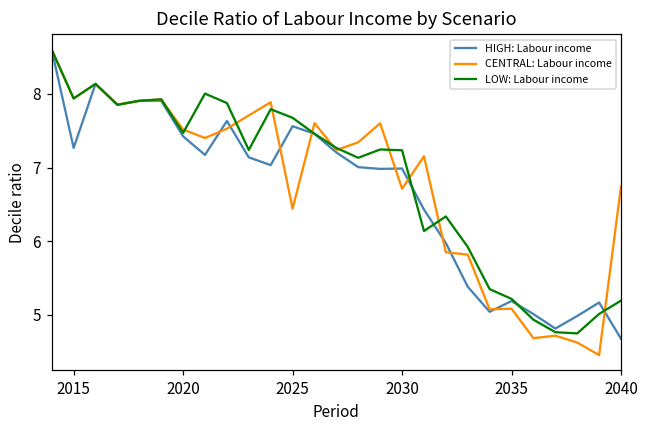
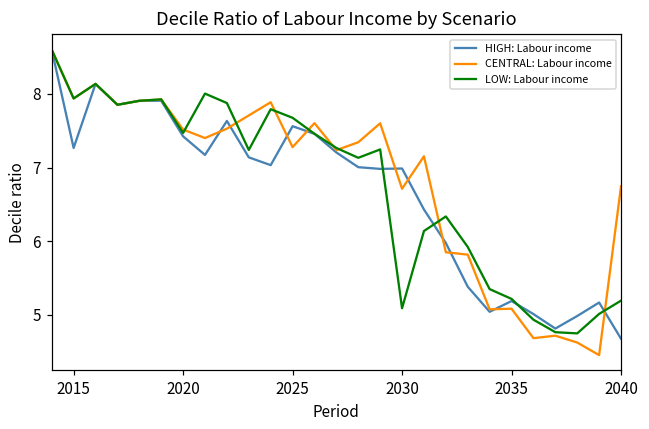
  {
    "HIGH: Labour income": {
      "2015": 7.3,
      "2020": 7.4,
      "2025": 7.6,
      "2030": 7.0,
      "2040": 4.7
    },
    "CENTRAL: Labour income": {
      "2020": 7.5,
-     "2025": 6.4,
+     "2025": 7.3,
      "2030": 6.7,
      "2035": 5.1,
      "2040": 6.7
    },
    "LOW: Labour income": {
      "2020": 7.5,
      "2025": 7.7,
-     "2030": 7.2,
+     "2030": 5.1,
      "2040": 5.2
    }
  }
